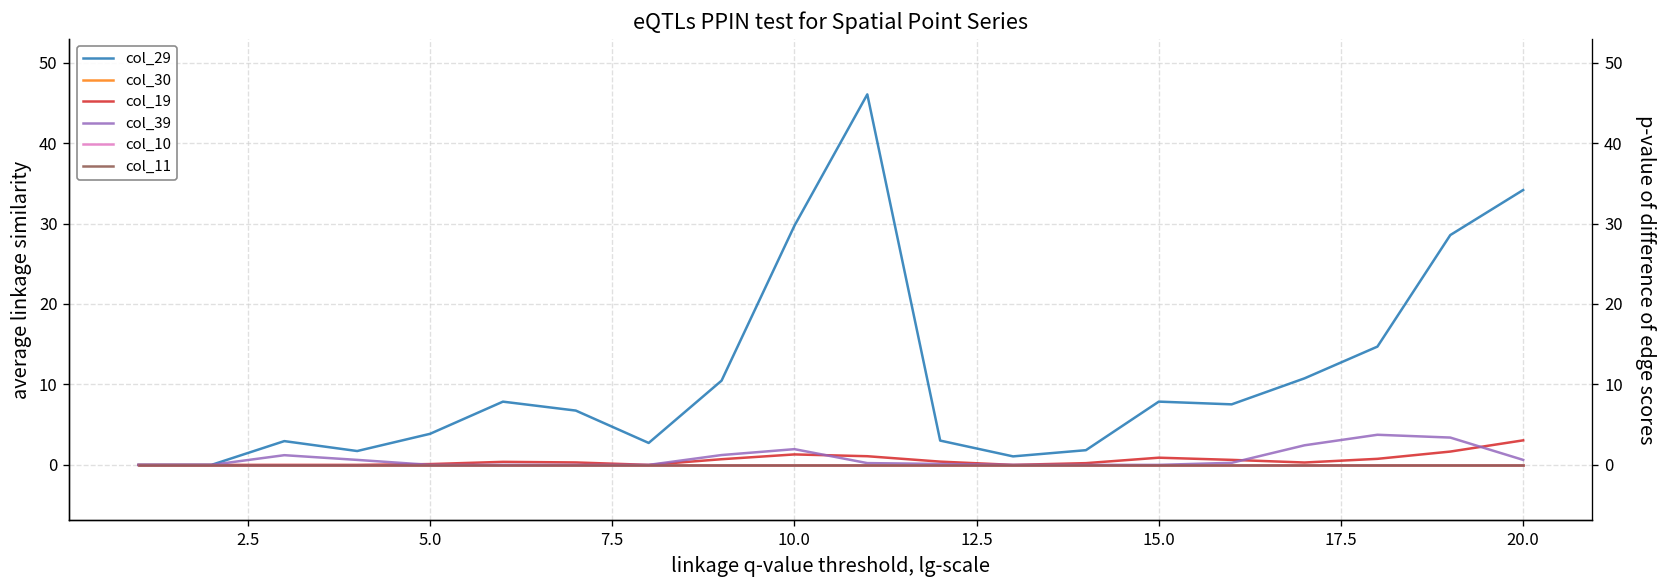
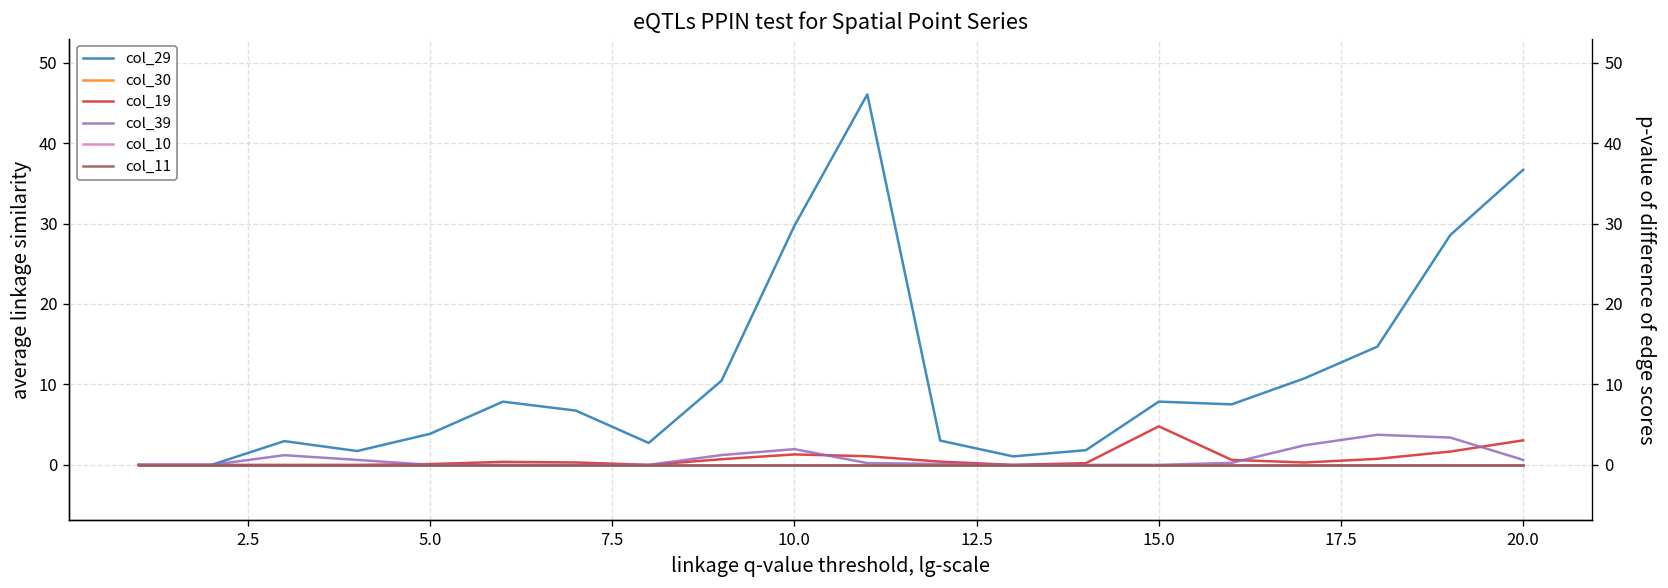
  {
    "col_29": {
      "5.0": 4,
      "10.0": 30,
      "15.0": 8,
-     "20.0": 34
+     "20.0": 37
    },
    "col_11": {
      "10.0": 0,
      "20.0": 0
    },
    "col_19": {
      "10.0": 1,
-     "15.0": 1,
+     "15.0": 5,
      "20.0": 3
    },
    "col_39": {
      "10.0": 2,
      "20.0": 1
    }
  }
